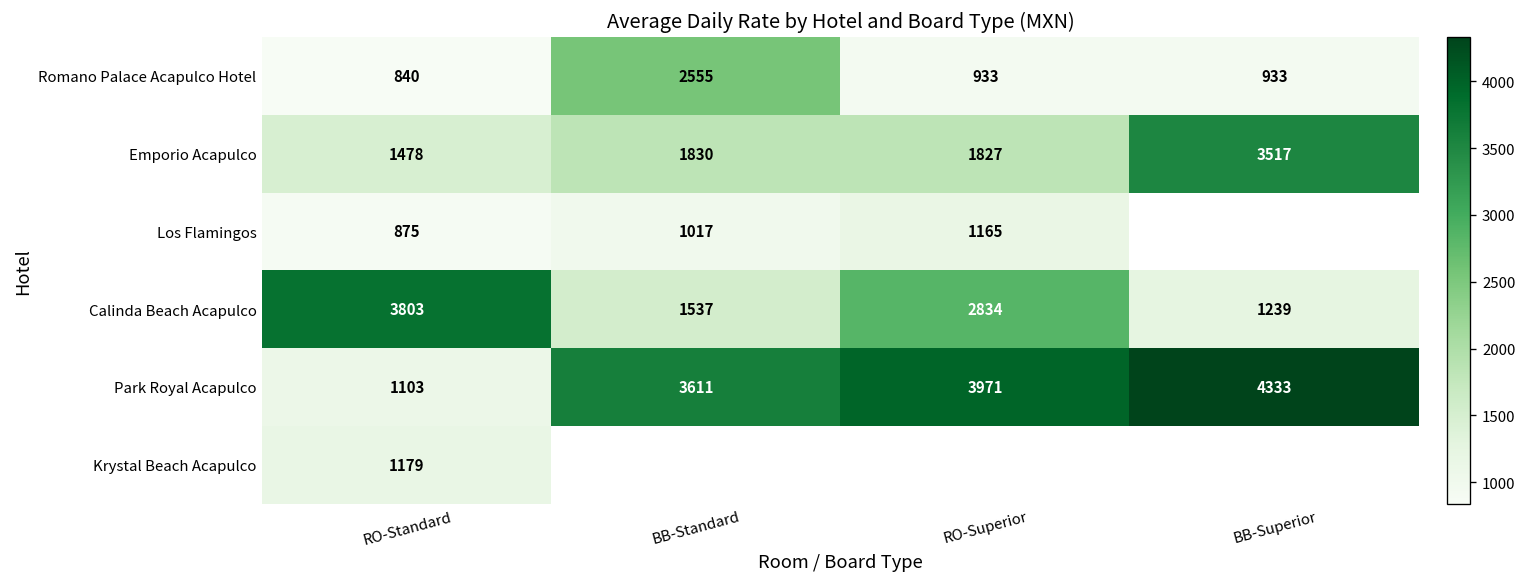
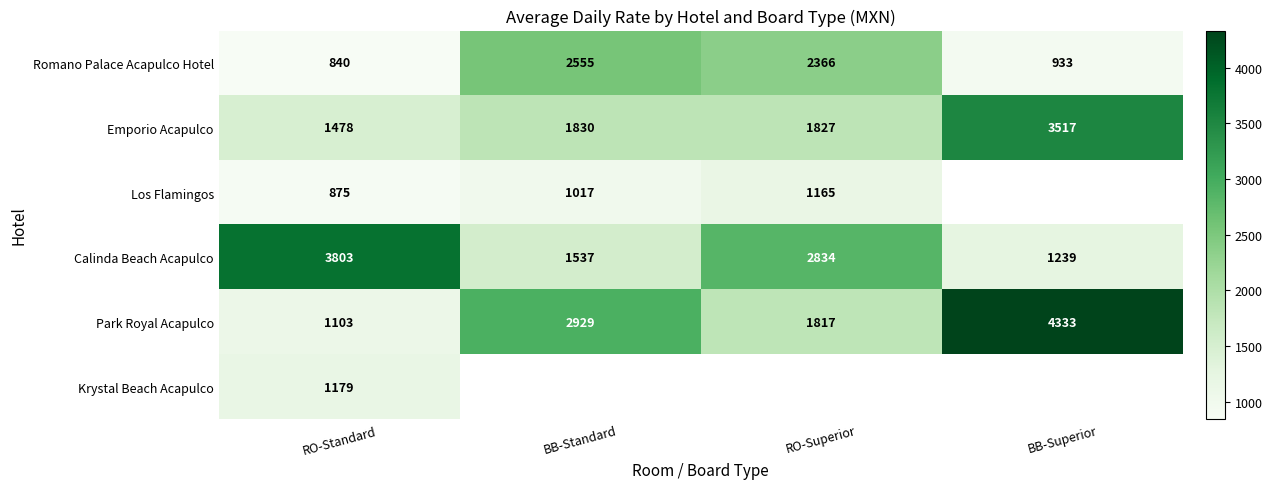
  {
    "Romano Palace Acapulco Hotel": {
      "RO-Standard": 840,
      "BB-Standard": 2555,
-     "RO-Superior": 933,
+     "RO-Superior": 2366,
      "BB-Superior": 933
    },
    "Emporio Acapulco": {
      "RO-Standard": 1478,
      "BB-Standard": 1830,
      "RO-Superior": 1827,
      "BB-Superior": 3517
    },
    "Los Flamingos": {
      "RO-Standard": 875,
      "BB-Standard": 1017,
      "RO-Superior": 1165
    },
    "Calinda Beach Acapulco": {
      "RO-Standard": 3803,
      "BB-Standard": 1537,
      "RO-Superior": 2834,
      "BB-Superior": 1239
    },
    "Park Royal Acapulco": {
      "RO-Standard": 1103,
-     "BB-Standard": 3611,
-     "RO-Superior": 3971,
+     "BB-Standard": 2929,
+     "RO-Superior": 1817,
      "BB-Superior": 4333
    },
    "Krystal Beach Acapulco": {
      "RO-Standard": 1179
    }
  }
